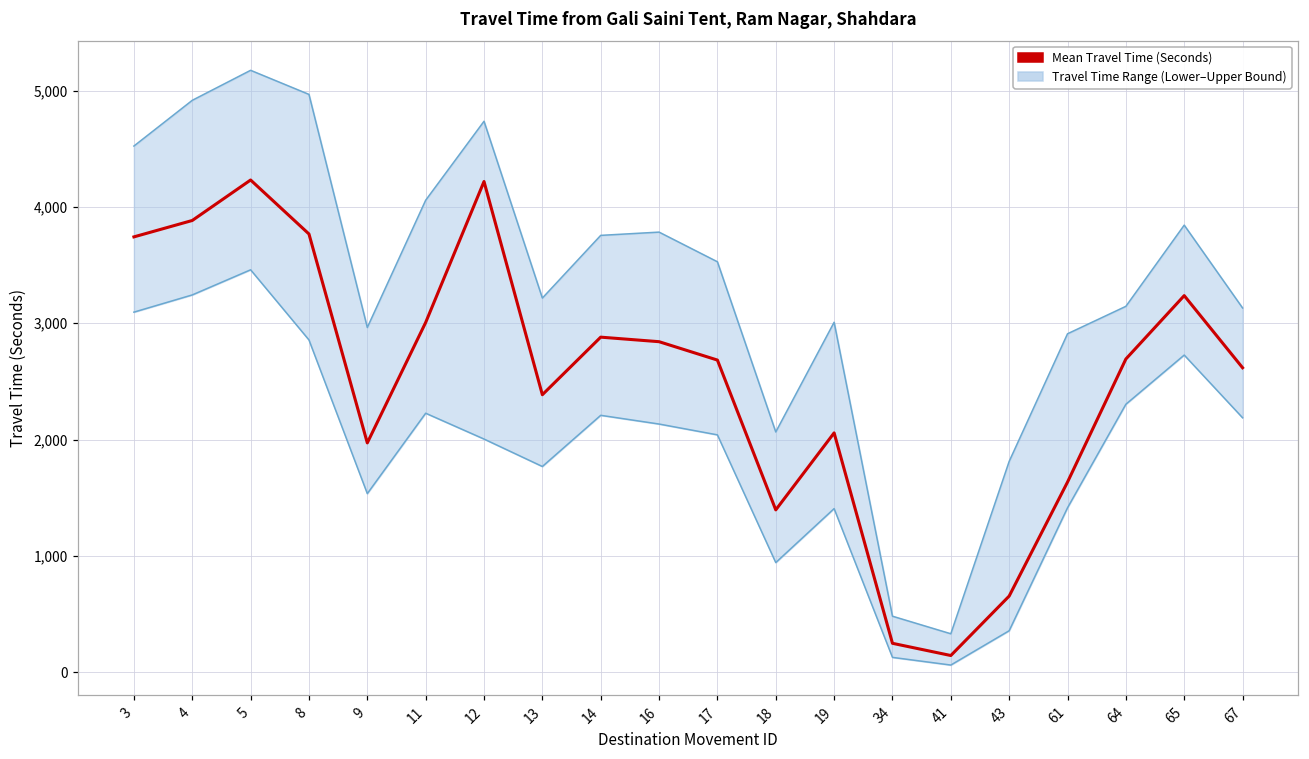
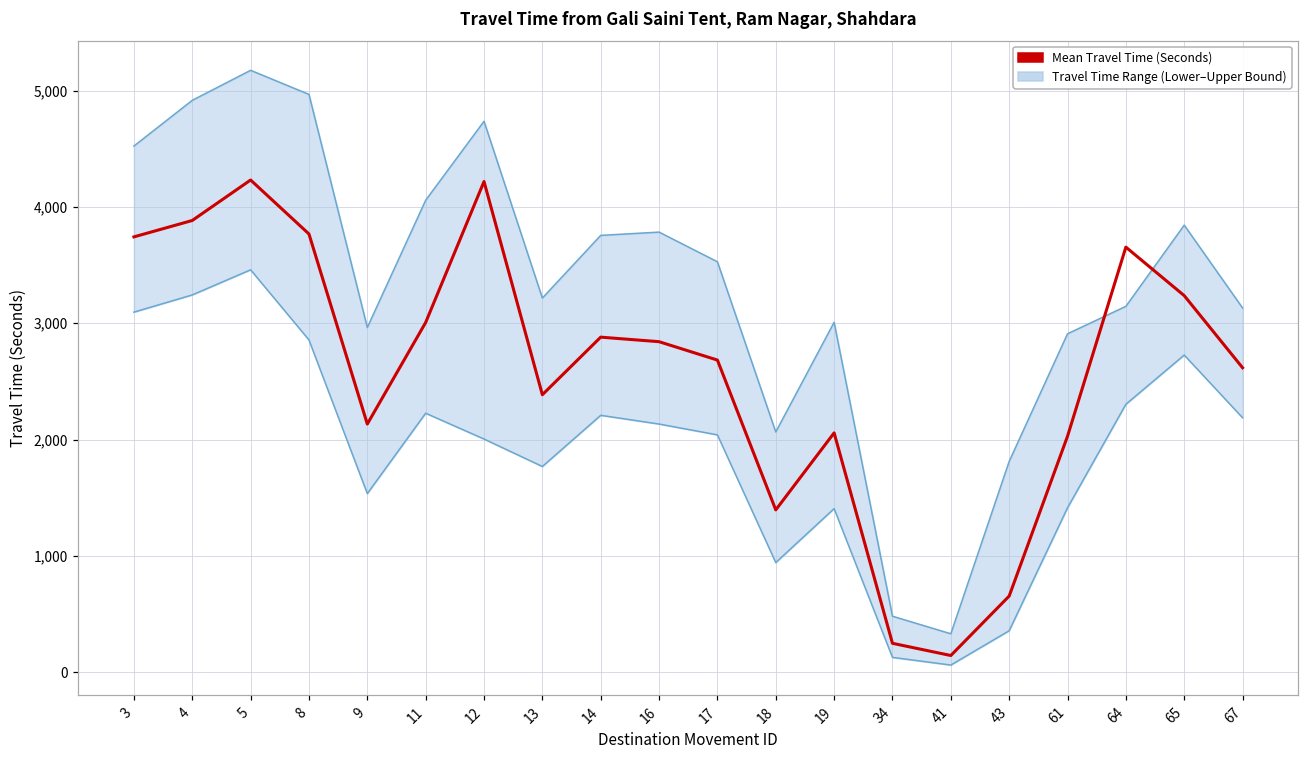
  {
    "Mean Travel Time (Seconds)": {
      "3": "3,740",
      "4": "3,880",
      "5": "4,230",
      "8": "3,770",
-     "9": "1,970",
+     "9": "2,130",
      "11": "3,010",
      "12": "4,220",
      "13": "2,390",
      "14": "2,880",
      "16": "2,840",
      "17": "2,680",
      "18": "1,400",
      "19": "2,060",
      "34": "250",
      "41": "140",
      "43": "650",
-     "61": "1,630",
-     "64": "2,690",
+     "61": "2,030",
+     "64": "3,650",
      "65": "3,240",
      "67": "2,620"
    }
  }
